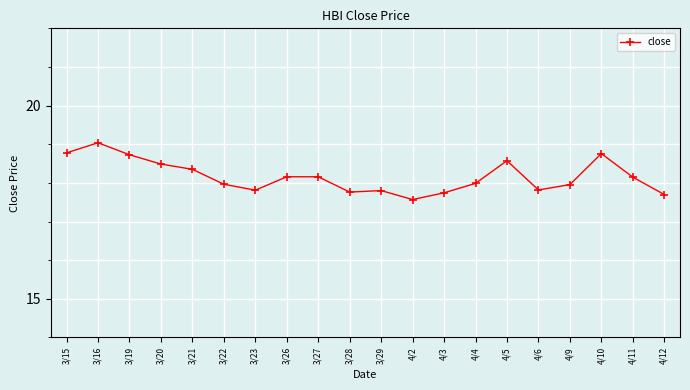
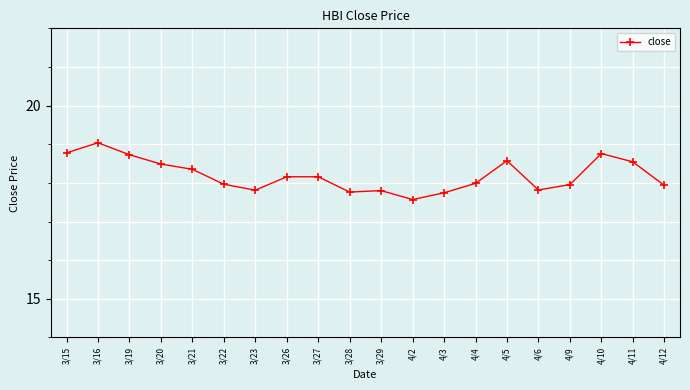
  {
    "3/15": 18.8,
    "3/16": 19.0,
    "3/19": 18.7,
    "3/20": 18.5,
    "3/21": 18.4,
    "3/22": 18.0,
    "3/23": 17.8,
    "3/26": 18.2,
    "3/27": 18.2,
    "3/28": 17.8,
    "3/29": 17.8,
    "4/2": 17.6,
    "4/3": 17.7,
    "4/4": 18.0,
    "4/5": 18.6,
    "4/6": 17.8,
    "4/9": 18.0,
    "4/10": 18.8,
-   "4/11": 18.1,
-   "4/12": 17.7
+   "4/11": 18.5,
+   "4/12": 17.9
  }
